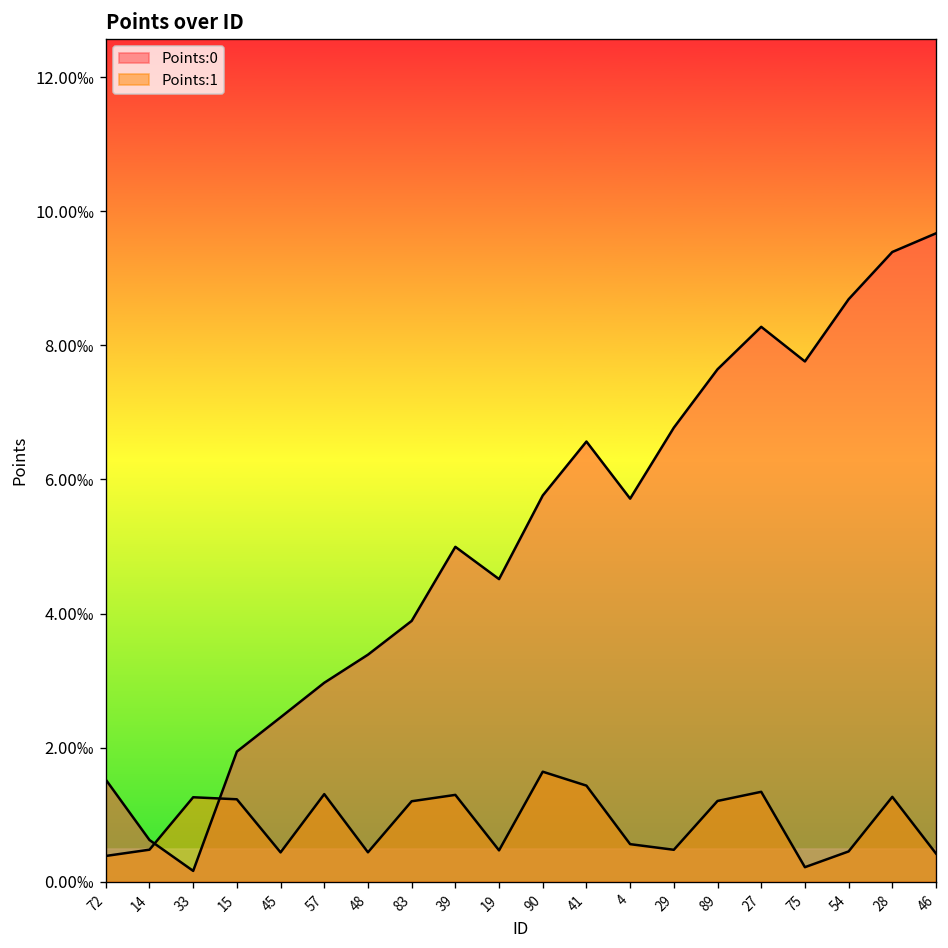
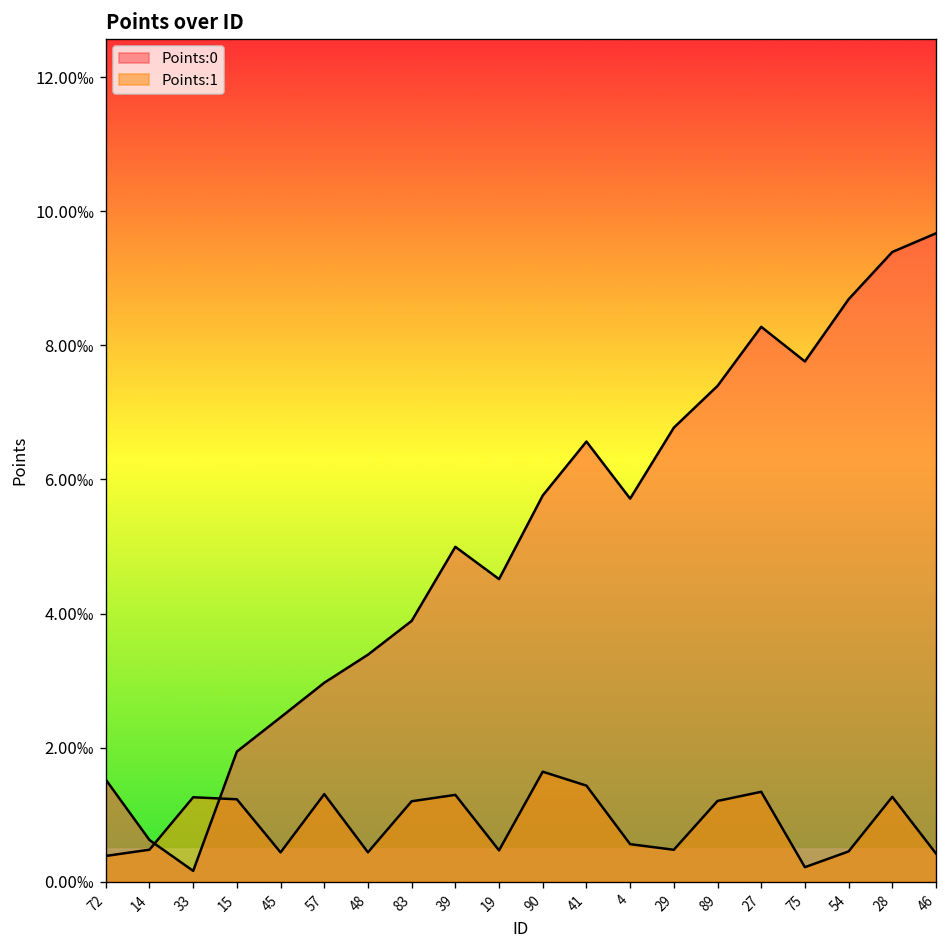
  {
    "Points:0": {
      "72": "1.5‰",
      "14": "0.6‰",
      "15": "1.9‰",
      "45": "2.5‰",
      "57": "3.0‰",
      "48": "3.4‰",
      "83": "3.9‰",
      "39": "5.0‰",
      "19": "4.5‰",
      "90": "5.8‰",
      "41": "6.6‰",
      "4": "5.7‰",
      "29": "6.8‰",
-     "89": "7.6‰",
+     "89": "7.4‰",
      "27": "8.3‰",
      "75": "7.8‰",
      "54": "8.7‰",
      "28": "9.4‰",
      "46": "9.7‰"
    },
    "Points:1": {
      "33": "1.3‰",
      "15": "1.2‰",
      "57": "1.3‰",
      "83": "1.2‰",
      "39": "1.3‰",
      "90": "1.6‰",
      "41": "1.4‰",
      "4": "0.6‰",
      "89": "1.2‰",
      "27": "1.3‰",
      "28": "1.3‰"
    }
  }
